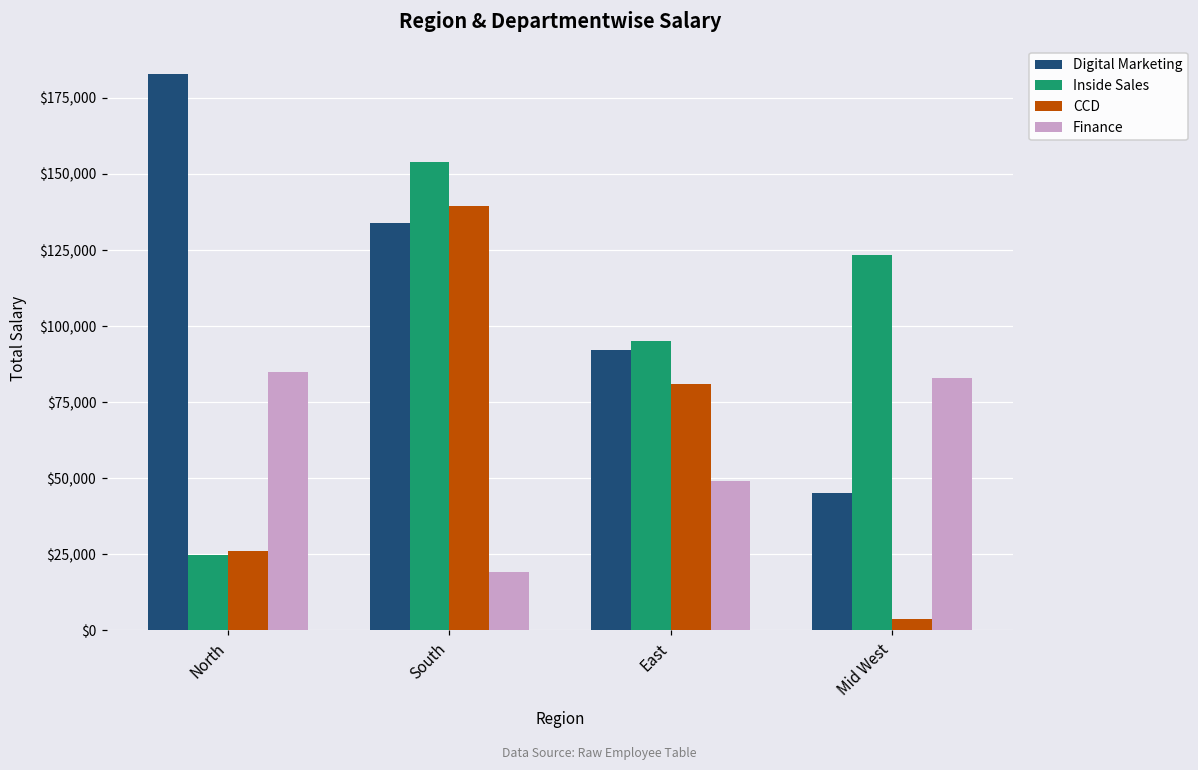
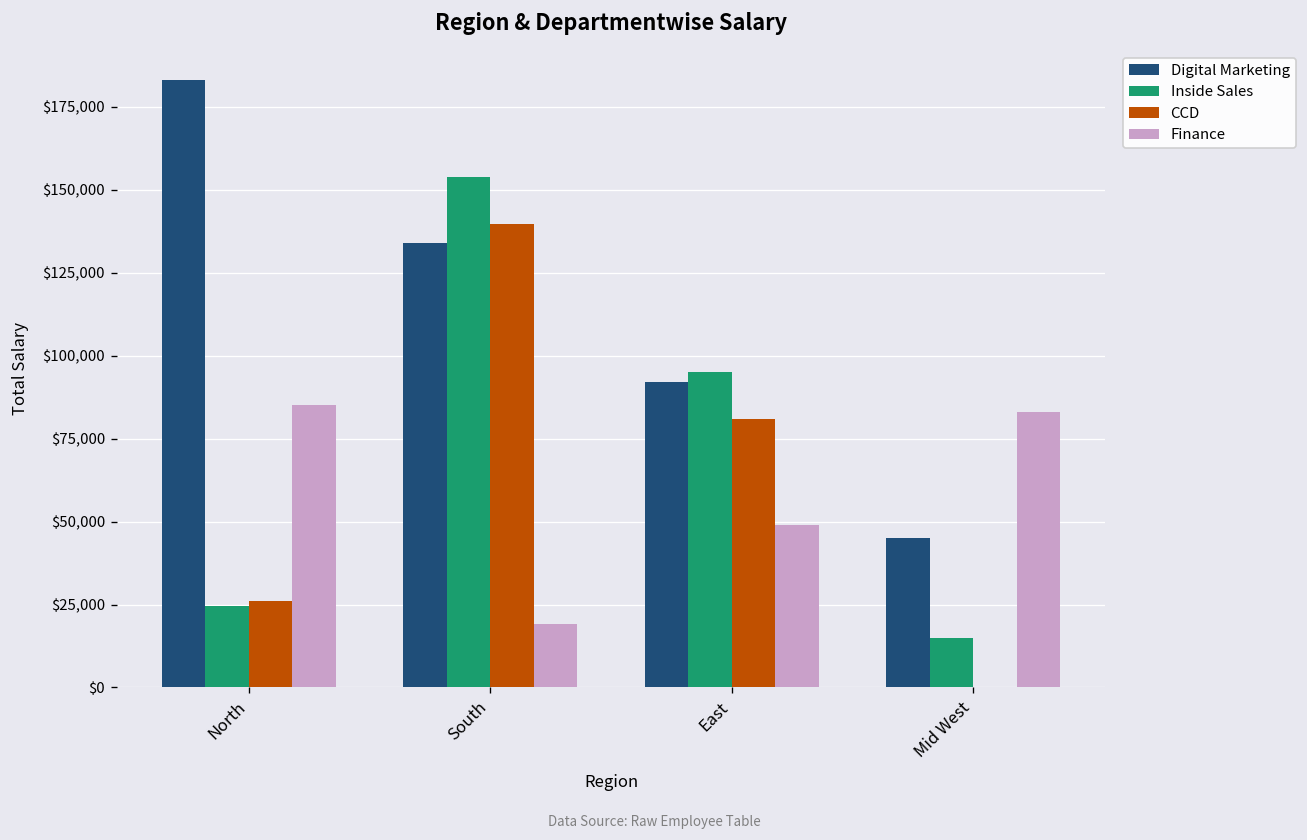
  {
    "Digital Marketing": {
      "North": "$183,000",
      "South": "$134,000",
      "East": "$92,000",
      "Mid West": "$45,000"
    },
    "Inside Sales": {
      "North": "$25,000",
      "South": "$154,000",
      "East": "$95,000",
-     "Mid West": "$123,000"
+     "Mid West": "$15,000"
    },
    "CCD": {
      "North": "$26,000",
      "South": "$140,000",
      "East": "$81,000",
-     "Mid West": "$4,000"
+     "Mid West": "$0"
    },
    "Finance": {
      "North": "$85,000",
      "South": "$19,000",
      "East": "$49,000",
      "Mid West": "$83,000"
    }
  }
